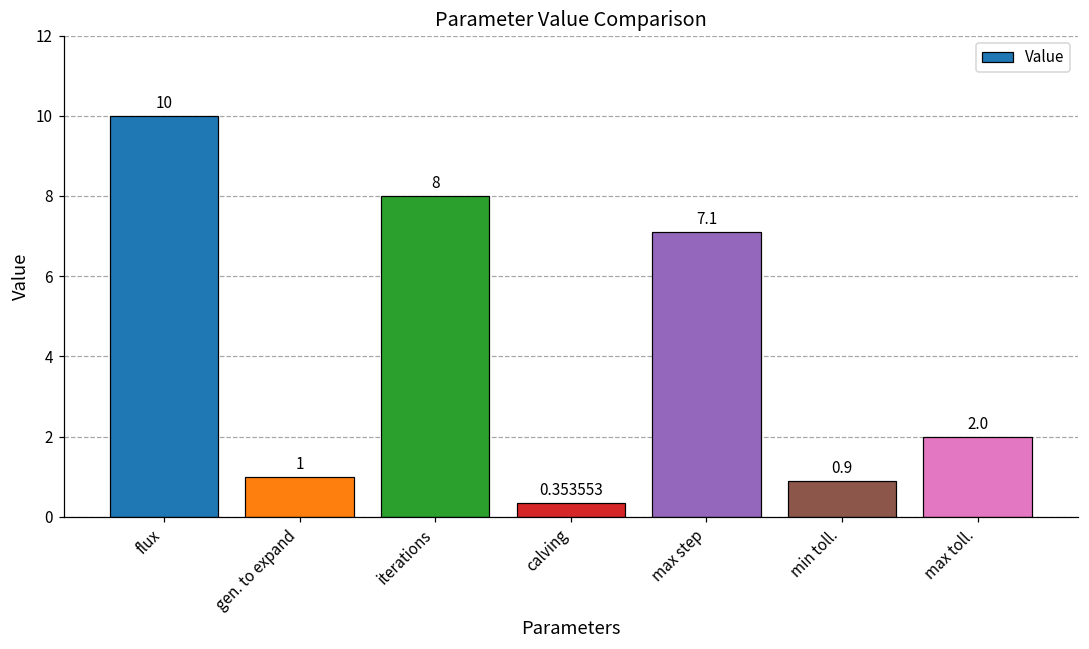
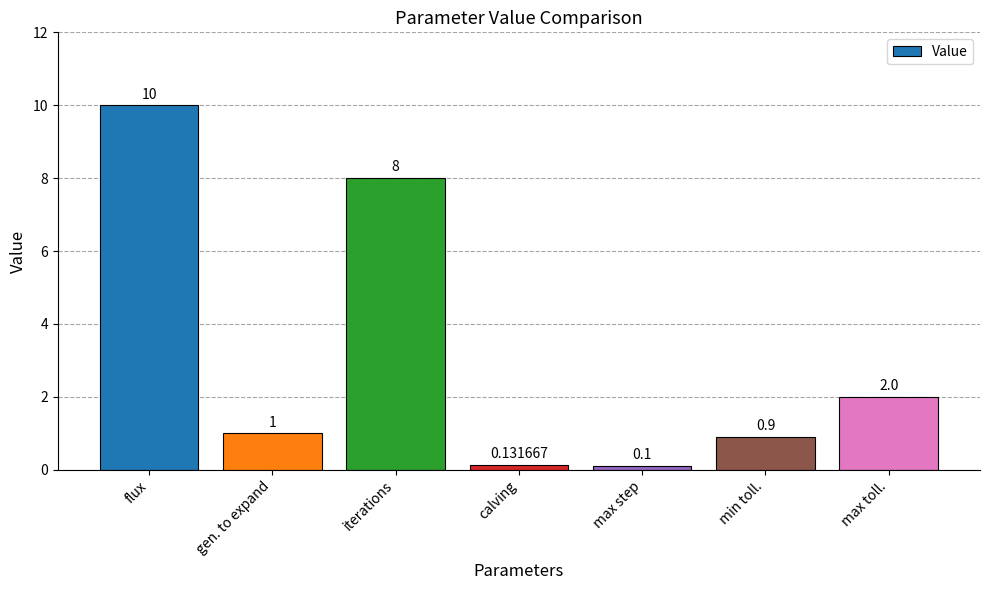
  {
    "flux": 10,
    "gen. to expand": 1,
    "iterations": 8,
-   "calving": 0.353553,
-   "max step": 7.1,
+   "calving": 0.131667,
+   "max step": 0.1,
    "min toll.": 0.9,
    "max toll.": 2.0
  }
